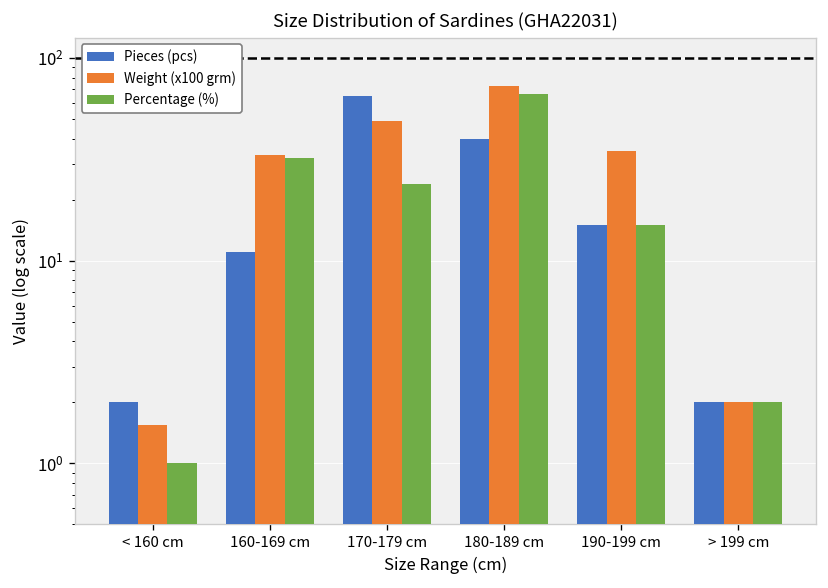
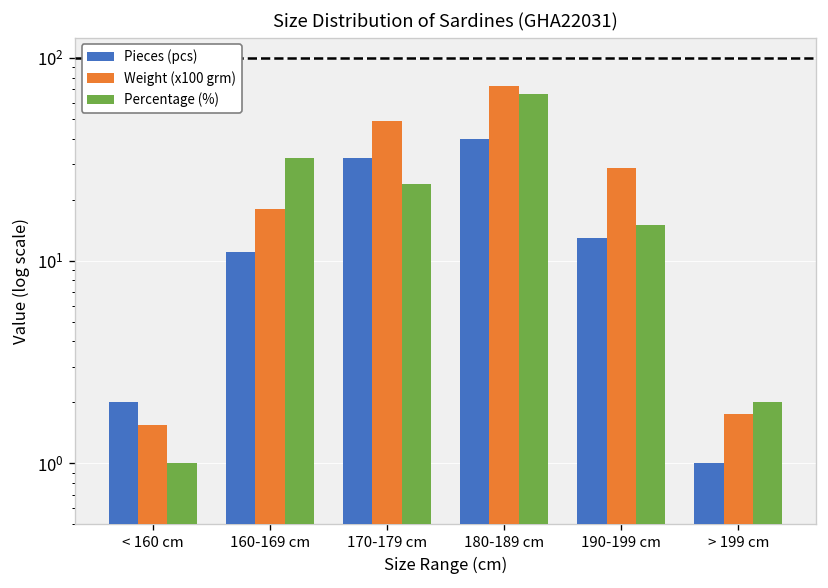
  {
    "Pieces (pcs)": {
      "< 160 cm": 2,
      "160-169 cm": 11,
-     "170-179 cm": 65,
+     "170-179 cm": 32,
      "180-189 cm": 40,
-     "190-199 cm": 15,
-     "> 199 cm": 2
+     "190-199 cm": 13,
+     "> 199 cm": 1
    },
    "Weight (x100 grm)": {
      "< 160 cm": 1.6,
-     "160-169 cm": 33,
+     "160-169 cm": 18,
      "170-179 cm": 49,
      "180-189 cm": 73,
-     "190-199 cm": 35,
-     "> 199 cm": 2.0
+     "190-199 cm": 29,
+     "> 199 cm": 1.8
    },
    "Percentage (%)": {
      "< 160 cm": 1.0,
      "160-169 cm": 32,
      "170-179 cm": 24,
      "180-189 cm": 66,
      "190-199 cm": 15,
      "> 199 cm": 2.0
    }
  }
